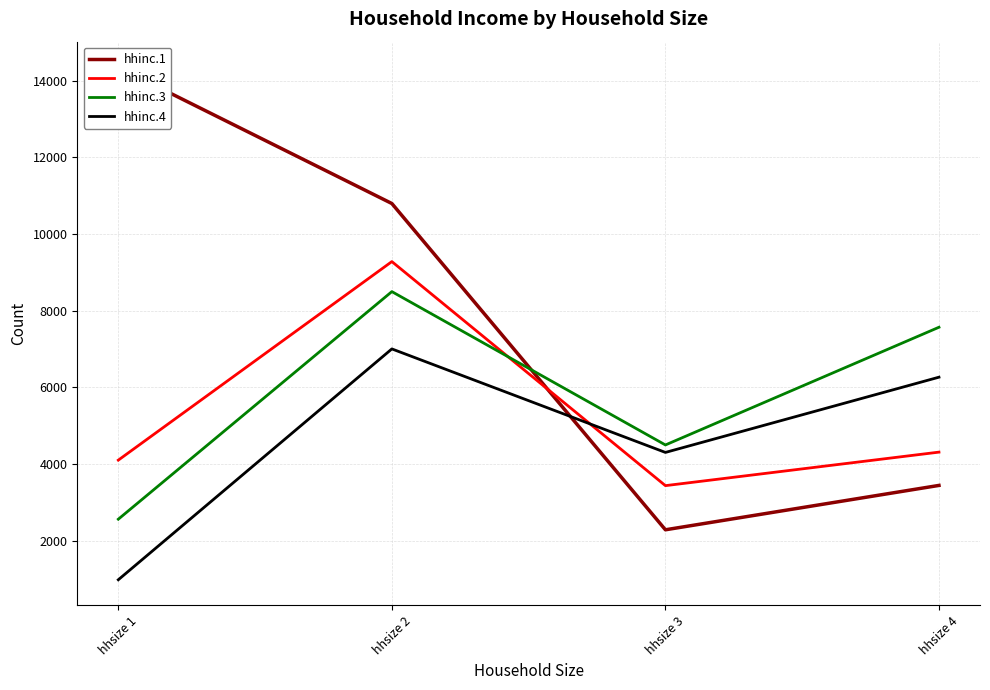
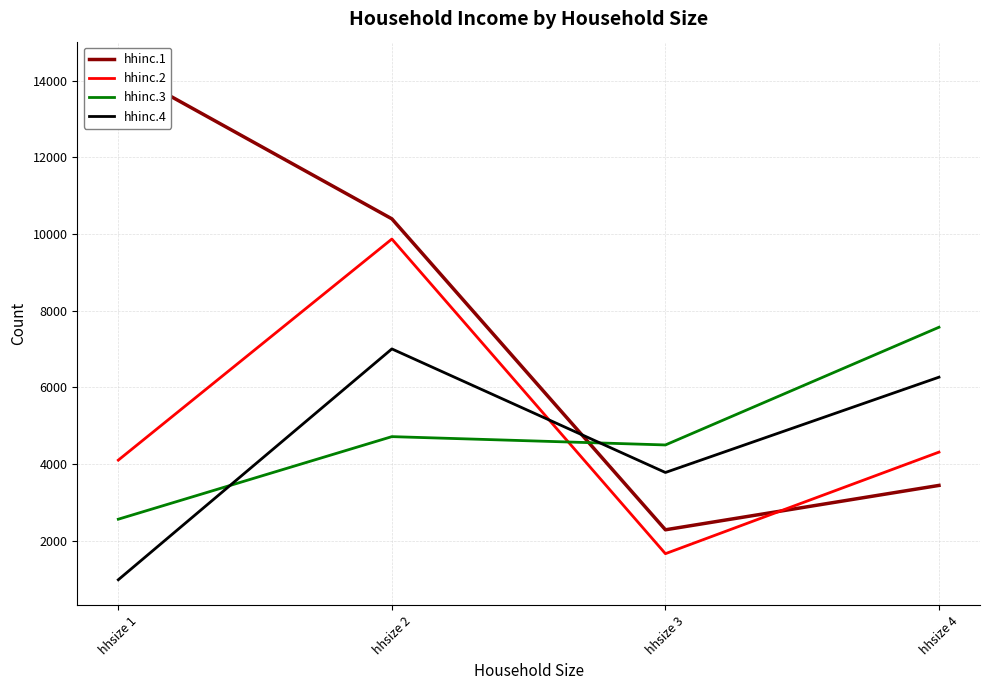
  {
    "hhinc.1": {
-     "hhsize 2": 10800,
+     "hhsize 2": 10400,
      "hhsize 3": 2300,
      "hhsize 4": 3400
    },
    "hhinc.2": {
      "hhsize 1": 4100,
-     "hhsize 2": 9300,
-     "hhsize 3": 3400,
+     "hhsize 2": 9900,
+     "hhsize 3": 1700,
      "hhsize 4": 4300
    },
    "hhinc.3": {
      "hhsize 1": 2600,
-     "hhsize 2": 8500,
+     "hhsize 2": 4700,
      "hhsize 3": 4500,
      "hhsize 4": 7600
    },
    "hhinc.4": {
      "hhsize 1": 1000,
      "hhsize 2": 7000,
-     "hhsize 3": 4300,
+     "hhsize 3": 3800,
      "hhsize 4": 6300
    }
  }
